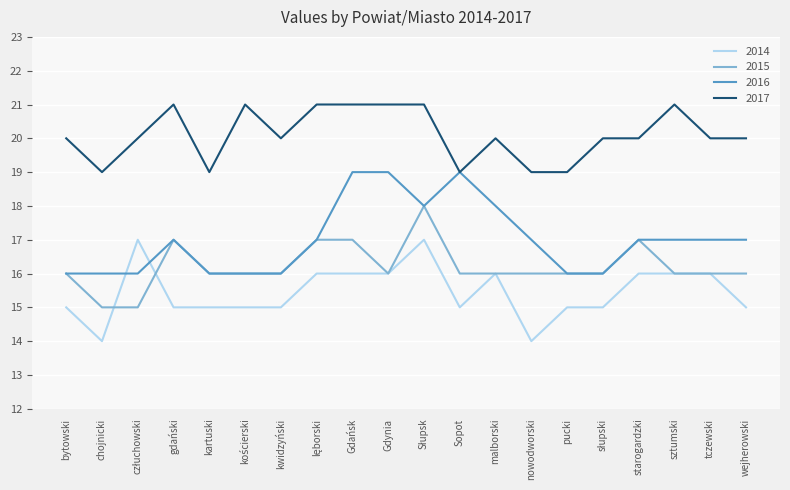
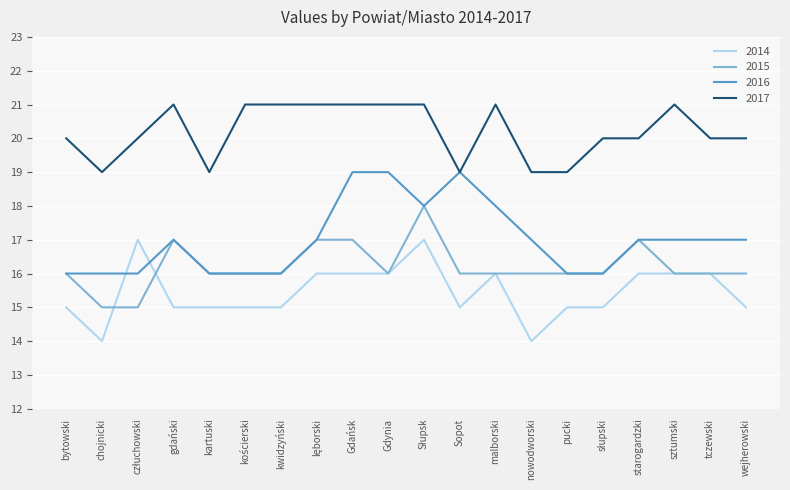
  {
    "2014": {
      "bytowski": 15,
      "chojnicki": 14,
      "człuchowski": 17,
      "gdański": 15,
      "kartuski": 15,
      "kościerski": 15,
      "kwidzyński": 15,
      "lęborski": 16,
      "Gdańsk": 16,
      "Słupsk": 17,
      "Sopot": 15,
      "nowodworski": 14,
      "pucki": 15,
      "słupski": 15,
      "starogardzki": 16,
      "wejherowski": 15
    },
    "2017": {
      "bytowski": 20,
      "chojnicki": 19,
      "człuchowski": 20,
      "gdański": 21,
      "kartuski": 19,
      "kościerski": 21,
-     "kwidzyński": 20,
+     "kwidzyński": 21,
      "lęborski": 21,
      "Gdańsk": 21,
      "Gdynia": 21,
      "Słupsk": 21,
-     "malborski": 20,
+     "malborski": 21,
      "nowodworski": 19,
      "pucki": 19,
      "słupski": 20,
      "starogardzki": 20,
      "sztumski": 21,
      "tczewski": 20,
      "wejherowski": 20
    }
  }
